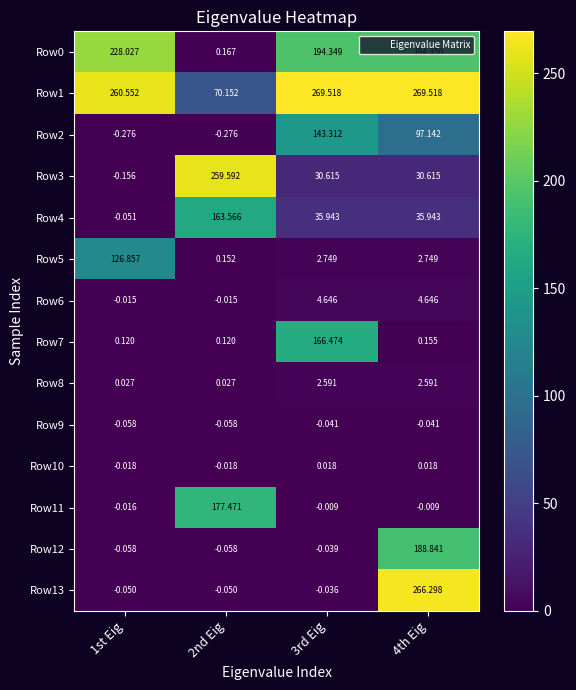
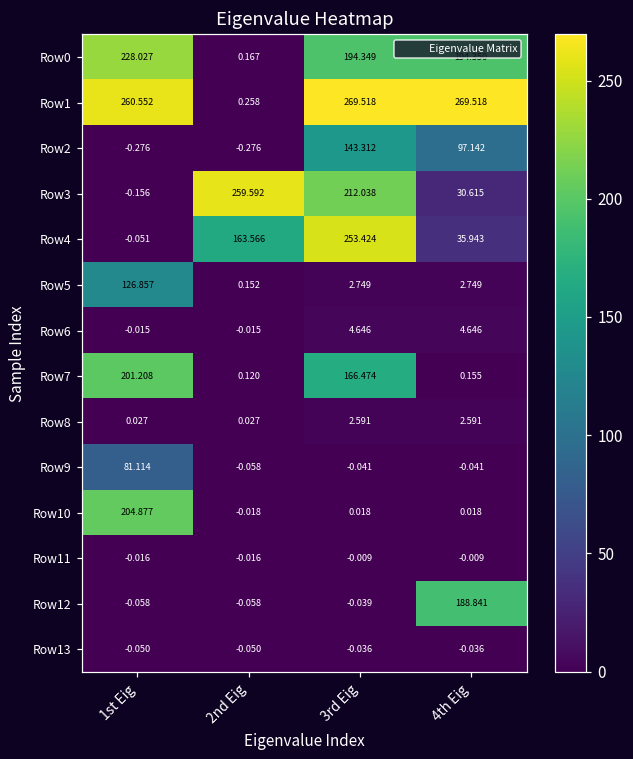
  {
    "Row0": {
      "1st Eig": 228.027,
      "2nd Eig": 0.167,
      "3rd Eig": 194.349
    },
    "Row1": {
      "1st Eig": 260.552,
-     "2nd Eig": 70.152,
+     "2nd Eig": 0.258,
      "3rd Eig": 269.518,
      "4th Eig": 269.518
    },
    "Row2": {
      "1st Eig": -0.276,
      "2nd Eig": -0.276,
      "3rd Eig": 143.312,
      "4th Eig": 97.142
    },
    "Row3": {
      "1st Eig": -0.156,
      "2nd Eig": 259.592,
-     "3rd Eig": 30.615,
+     "3rd Eig": 212.038,
      "4th Eig": 30.615
    },
    "Row4": {
      "1st Eig": -0.051,
      "2nd Eig": 163.566,
-     "3rd Eig": 35.943,
+     "3rd Eig": 253.424,
      "4th Eig": 35.943
    },
    "Row5": {
      "1st Eig": 126.857,
      "2nd Eig": 0.152,
      "3rd Eig": 2.749,
      "4th Eig": 2.749
    },
    "Row6": {
      "1st Eig": -0.015,
      "2nd Eig": -0.015,
      "3rd Eig": 4.646,
      "4th Eig": 4.646
    },
    "Row7": {
-     "1st Eig": 0.120,
+     "1st Eig": 201.208,
      "2nd Eig": 0.120,
      "3rd Eig": 166.474,
      "4th Eig": 0.155
    },
    "Row8": {
      "1st Eig": 0.027,
      "2nd Eig": 0.027,
      "3rd Eig": 2.591,
      "4th Eig": 2.591
    },
    "Row9": {
-     "1st Eig": -0.058,
+     "1st Eig": 81.114,
      "2nd Eig": -0.058,
      "3rd Eig": -0.041,
      "4th Eig": -0.041
    },
    "Row10": {
-     "1st Eig": -0.018,
+     "1st Eig": 204.877,
      "2nd Eig": -0.018,
      "3rd Eig": 0.018,
      "4th Eig": 0.018
    },
    "Row11": {
      "1st Eig": -0.016,
-     "2nd Eig": 177.471,
+     "2nd Eig": -0.016,
      "3rd Eig": -0.009,
      "4th Eig": -0.009
    },
    "Row12": {
      "1st Eig": -0.058,
      "2nd Eig": -0.058,
      "3rd Eig": -0.039,
      "4th Eig": 188.841
    },
    "Row13": {
      "1st Eig": -0.050,
      "2nd Eig": -0.050,
      "3rd Eig": -0.036,
-     "4th Eig": 266.298
+     "4th Eig": -0.036
    }
  }
